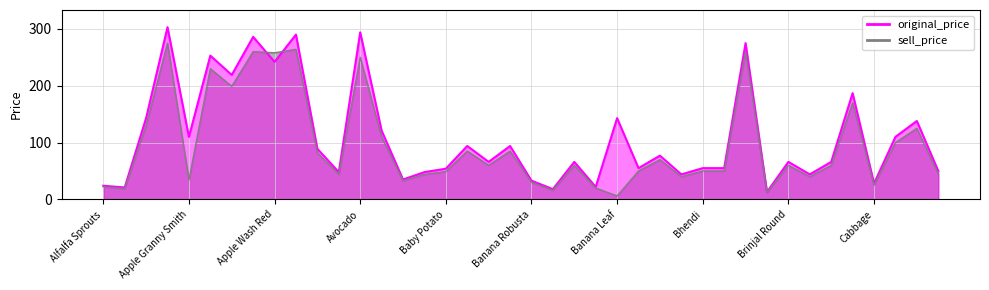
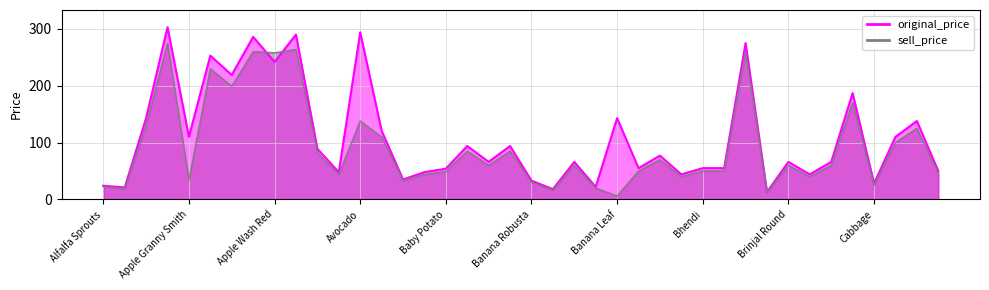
  {
    "sell_price": {
      "Apple Granny Smith": 30,
      "Apple Wash Red": 260,
-     "Avocado": 250,
+     "Avocado": 140,
      "Baby Potato": 50,
      "Banana Leaf": 10,
      "Bhendi": 50,
      "Brinjal Round": 60
    },
    "original_price": {
      "Apple Granny Smith": 110,
      "Apple Wash Red": 240,
      "Avocado": 290,
      "Baby Potato": 50,
      "Banana Leaf": 140,
      "Bhendi": 60,
      "Brinjal Round": 70
    }
  }
